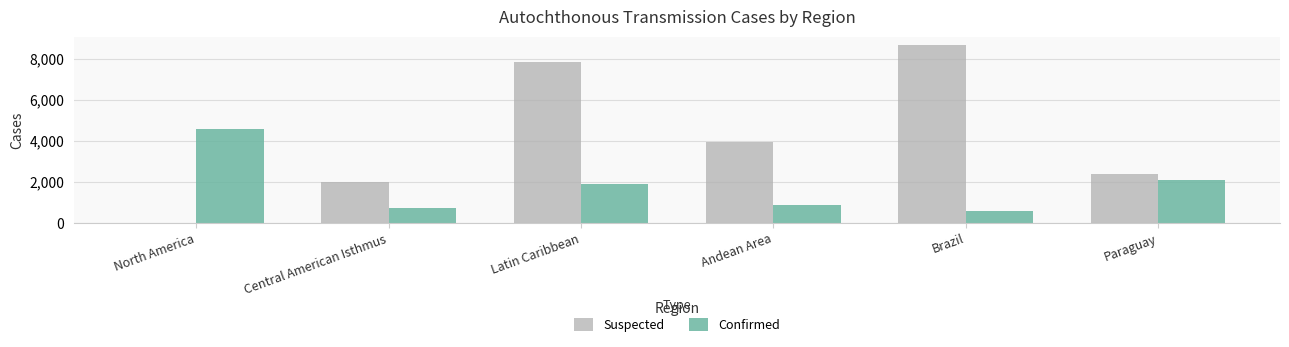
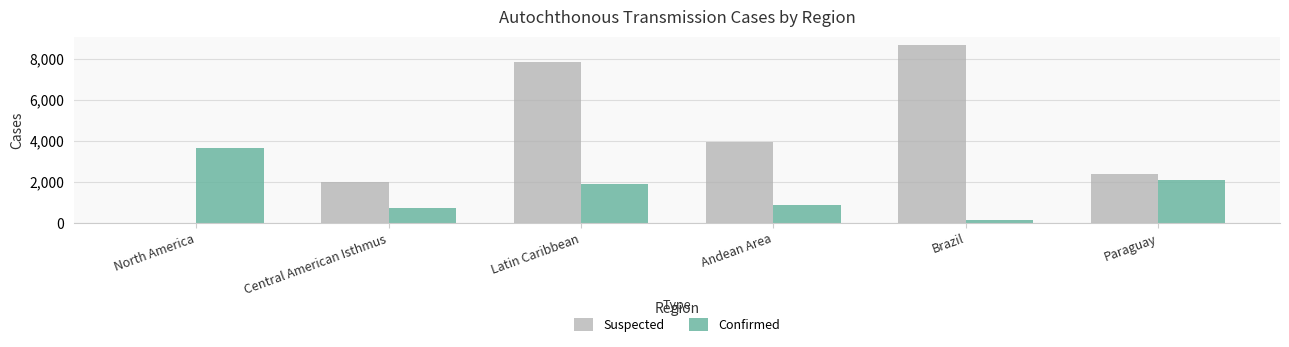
  {
    "Suspected": {
      "North America": "0",
      "Central American Isthmus": "2,000",
      "Latin Caribbean": "7,900",
      "Andean Area": "3,900",
      "Brazil": "8,600",
      "Paraguay": "2,400"
    },
    "Confirmed": {
-     "North America": "4,600",
+     "North America": "3,700",
      "Central American Isthmus": "700",
      "Latin Caribbean": "1,900",
      "Andean Area": "900",
-     "Brazil": "600",
+     "Brazil": "100",
      "Paraguay": "2,100"
    }
  }
